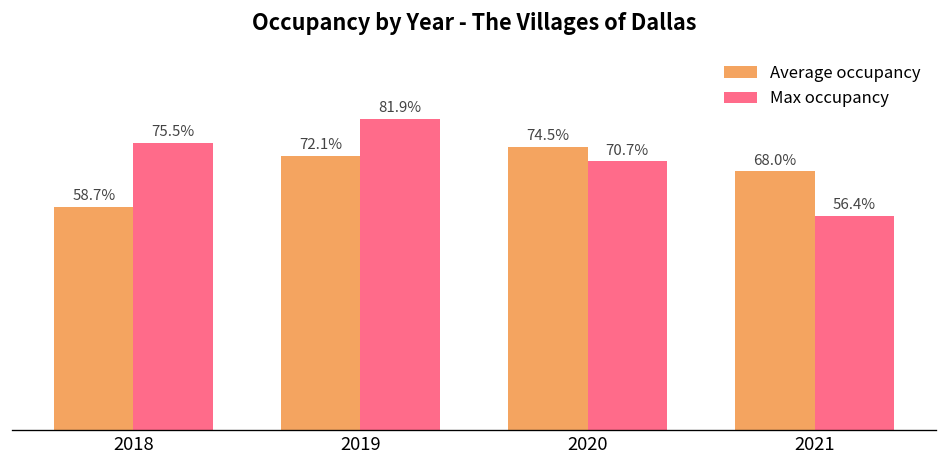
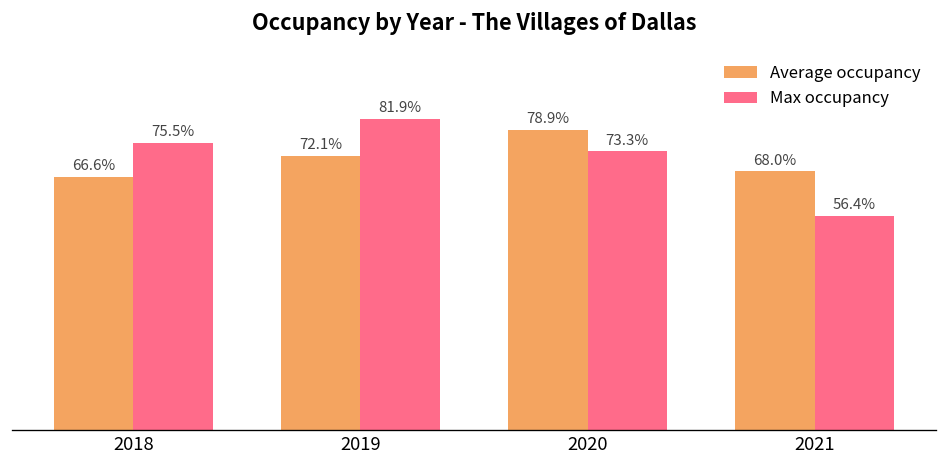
  {
    "Average occupancy": {
-     "2018": "58.7%",
+     "2018": "66.6%",
      "2019": "72.1%",
-     "2020": "74.5%",
+     "2020": "78.9%",
      "2021": "68.0%"
    },
    "Max occupancy": {
      "2018": "75.5%",
      "2019": "81.9%",
-     "2020": "70.7%",
+     "2020": "73.3%",
      "2021": "56.4%"
    }
  }
